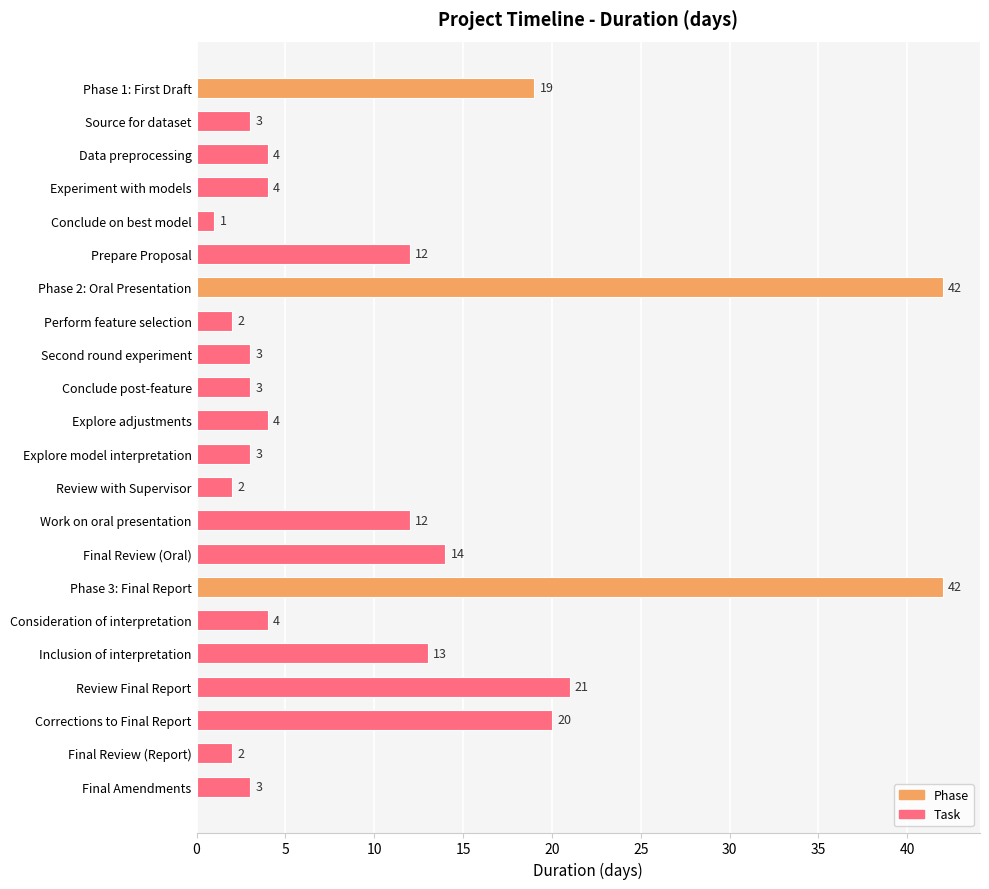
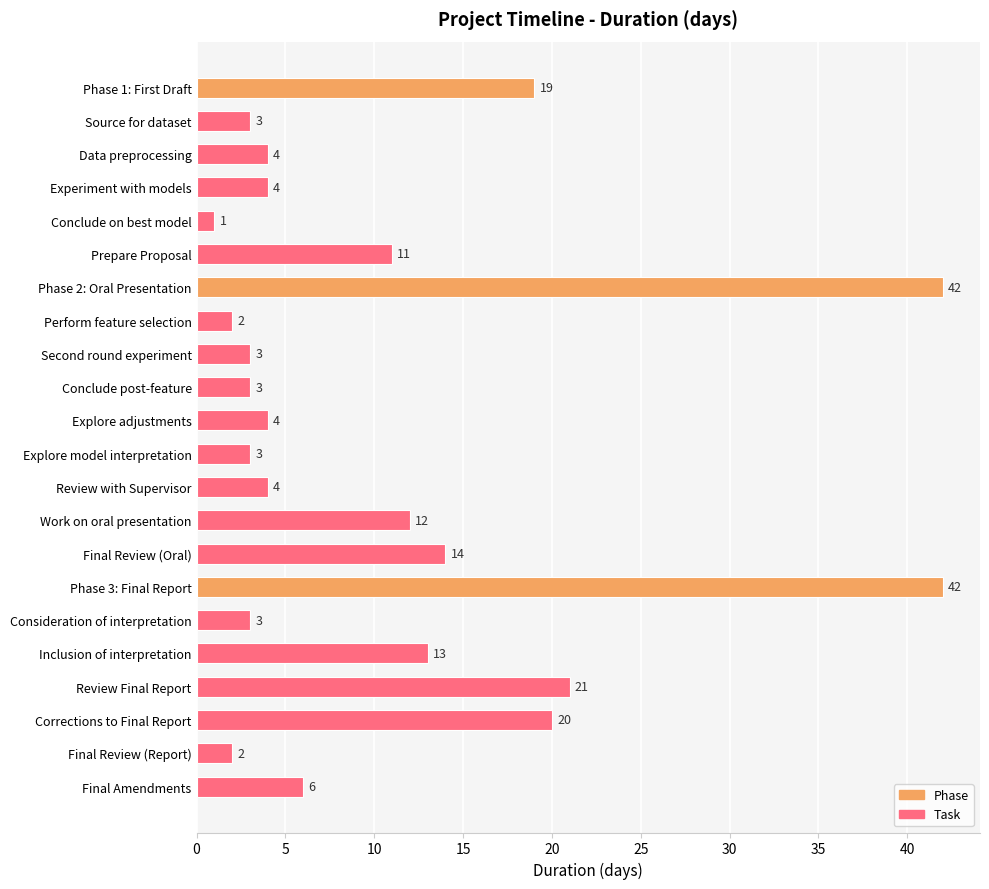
  {
    "Phase 1: First Draft": 19,
    "Source for dataset": 3,
    "Data preprocessing": 4,
    "Experiment with models": 4,
    "Conclude on best model": 1,
-   "Prepare Proposal": 12,
+   "Prepare Proposal": 11,
    "Phase 2: Oral Presentation": 42,
    "Perform feature selection": 2,
    "Second round experiment": 3,
    "Conclude post-feature": 3,
    "Explore adjustments": 4,
    "Explore model interpretation": 3,
-   "Review with Supervisor": 2,
+   "Review with Supervisor": 4,
    "Work on oral presentation": 12,
    "Final Review (Oral)": 14,
    "Phase 3: Final Report": 42,
-   "Consideration of interpretation": 4,
+   "Consideration of interpretation": 3,
    "Inclusion of interpretation": 13,
    "Review Final Report": 21,
    "Corrections to Final Report": 20,
    "Final Review (Report)": 2,
-   "Final Amendments": 3
+   "Final Amendments": 6
  }
